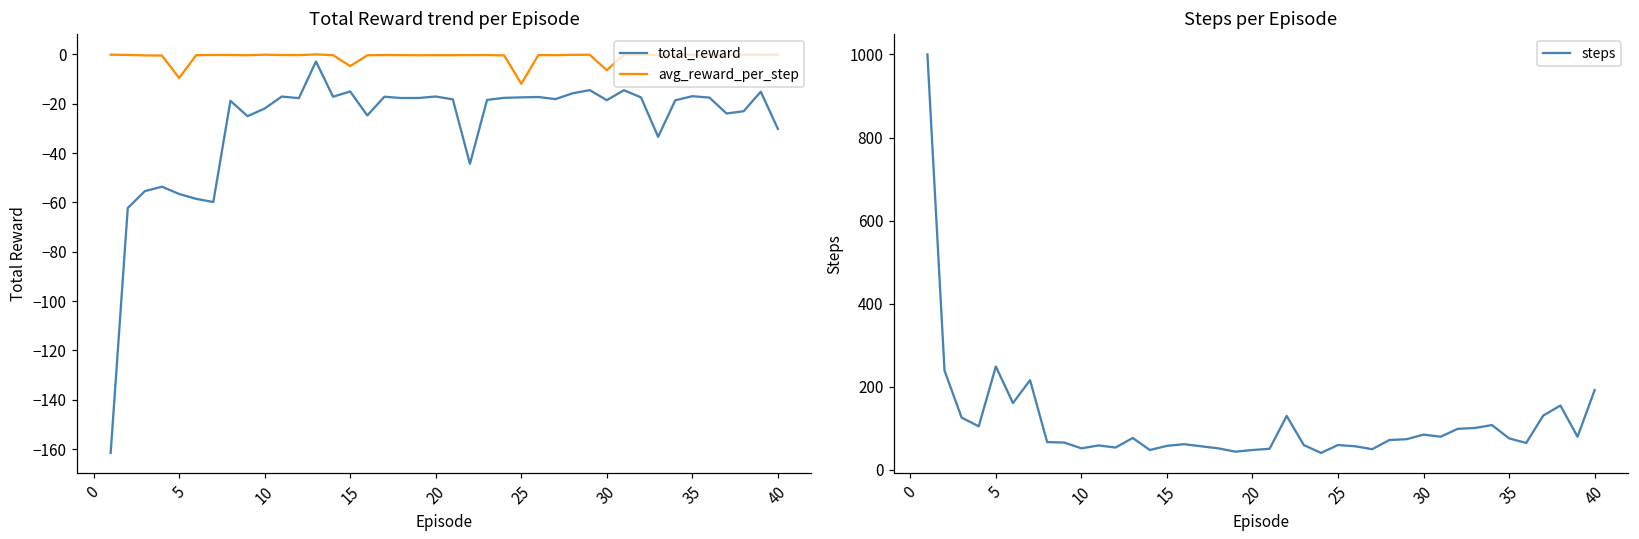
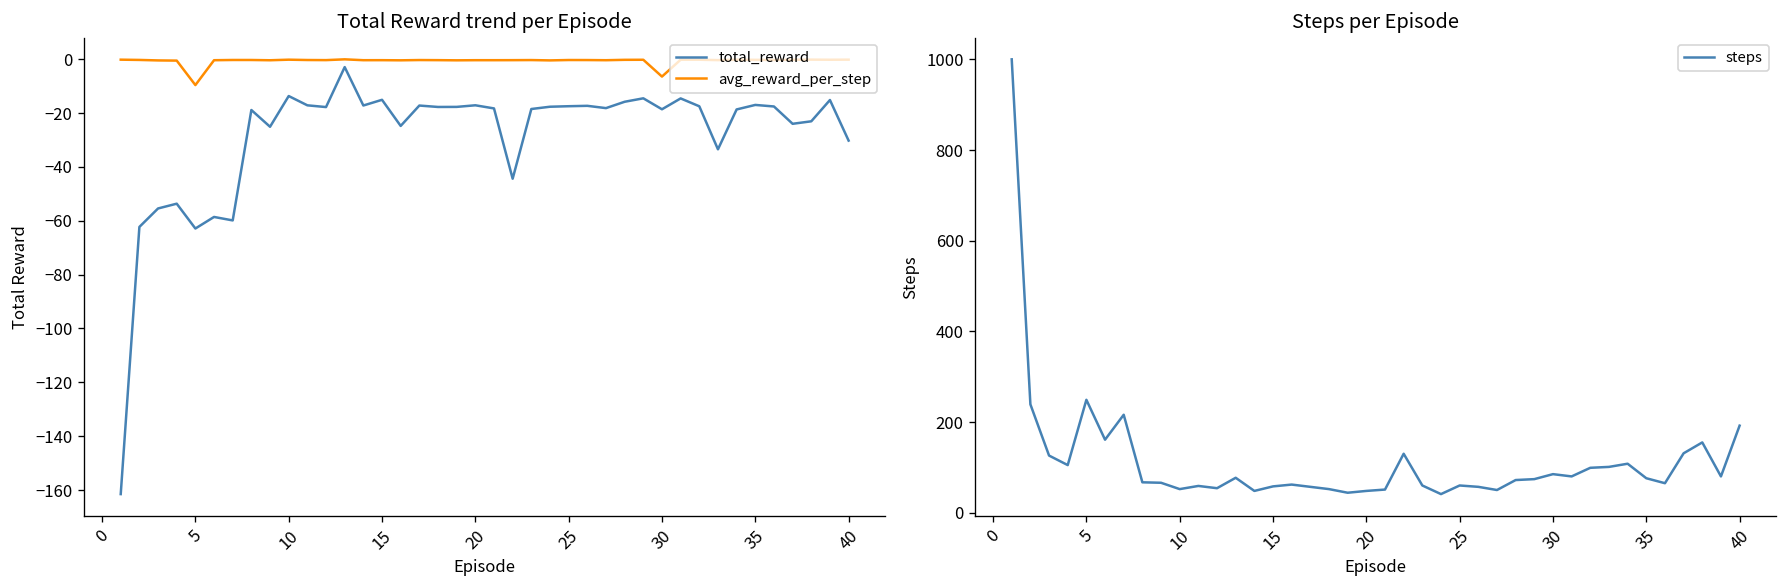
  {
    "Total Reward trend per Episode": {
      "total_reward": {
-       "5": -57,
-       "10": -22,
+       "5": -63,
+       "10": -14,
        "15": -15,
        "20": -17,
        "25": -17,
        "30": -19,
        "35": -17,
        "40": -30
      },
      "avg_reward_per_step": {
        "5": -10,
        "10": 0,
-       "15": -5,
+       "15": 0,
        "20": 0,
-       "25": -12,
+       "25": 0,
        "30": -6
      }
    },
    "Steps per Episode": {
      "5": 250,
      "10": 50,
      "15": 60,
      "20": 50,
      "25": 60,
      "30": 90,
      "35": 80,
      "40": 190
    }
  }
